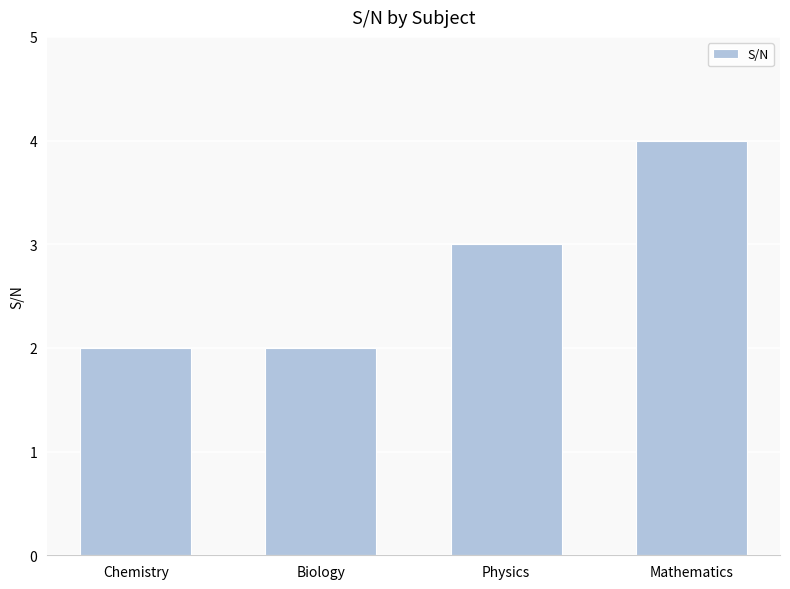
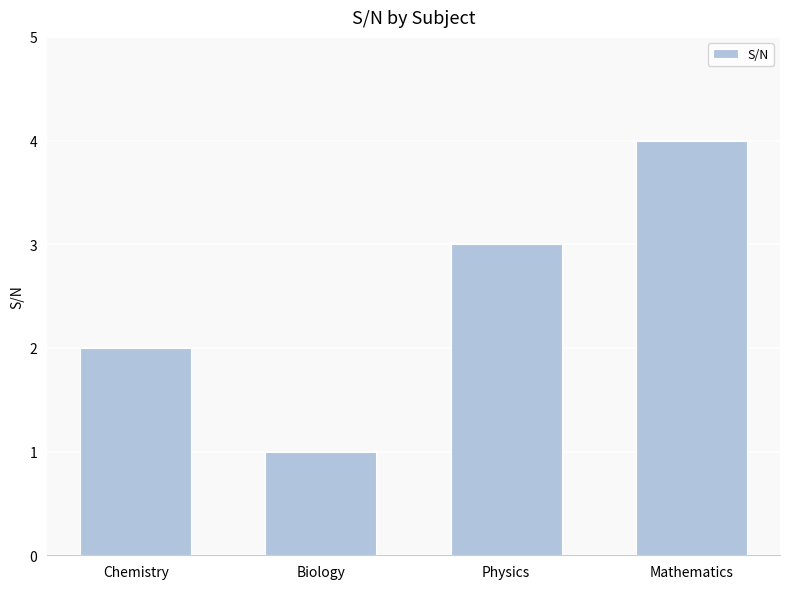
  {
    "Chemistry": 2,
-   "Biology": 2,
+   "Biology": 1,
    "Physics": 3,
    "Mathematics": 4
  }
